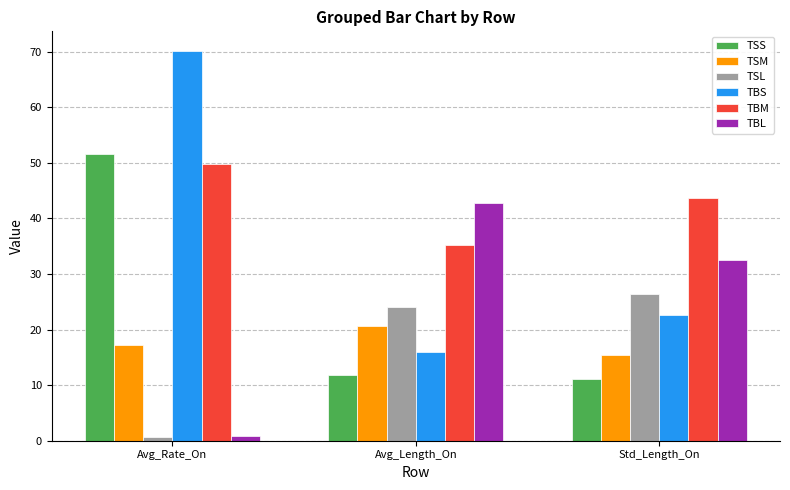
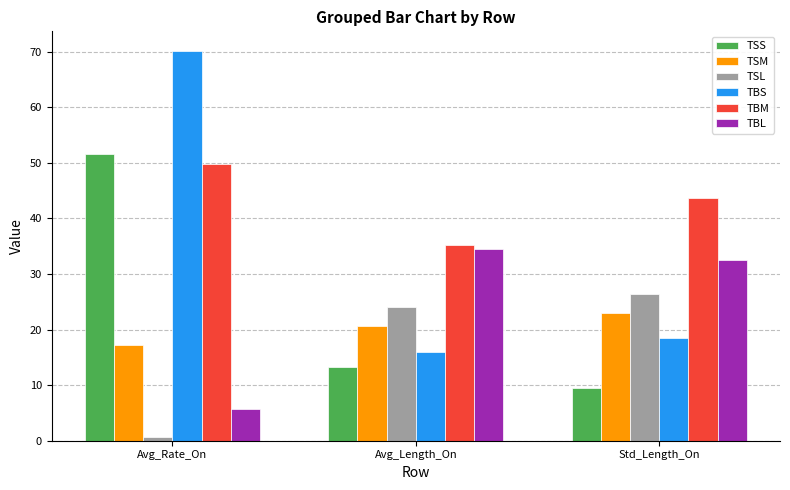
  {
    "TSS": {
      "Avg_Rate_On": 52,
-     "Avg_Length_On": 12,
-     "Std_Length_On": 11
+     "Avg_Length_On": 13,
+     "Std_Length_On": 10
    },
    "TSM": {
      "Avg_Rate_On": 17,
      "Avg_Length_On": 21,
-     "Std_Length_On": 15
+     "Std_Length_On": 23
    },
    "TSL": {
      "Avg_Rate_On": 1,
      "Avg_Length_On": 24,
      "Std_Length_On": 26
    },
    "TBS": {
      "Avg_Rate_On": 70,
      "Avg_Length_On": 16,
-     "Std_Length_On": 23
+     "Std_Length_On": 18
    },
    "TBM": {
      "Avg_Rate_On": 50,
      "Avg_Length_On": 35,
      "Std_Length_On": 44
    },
    "TBL": {
-     "Avg_Rate_On": 1,
-     "Avg_Length_On": 43,
+     "Avg_Rate_On": 6,
+     "Avg_Length_On": 34,
      "Std_Length_On": 33
    }
  }
